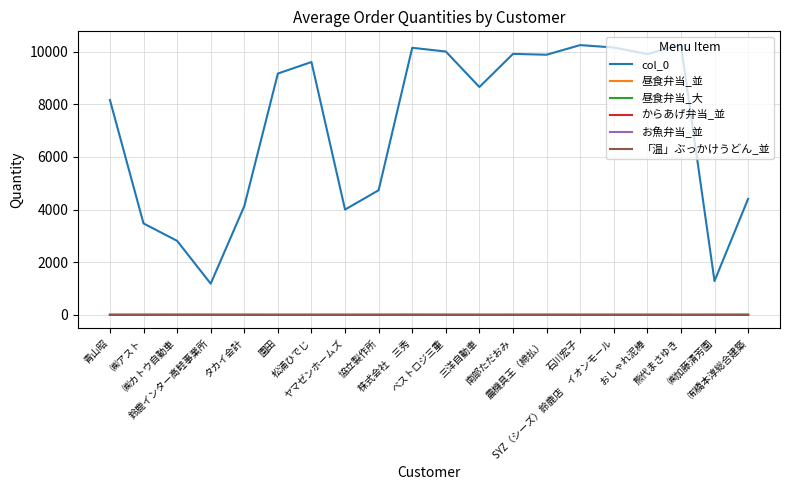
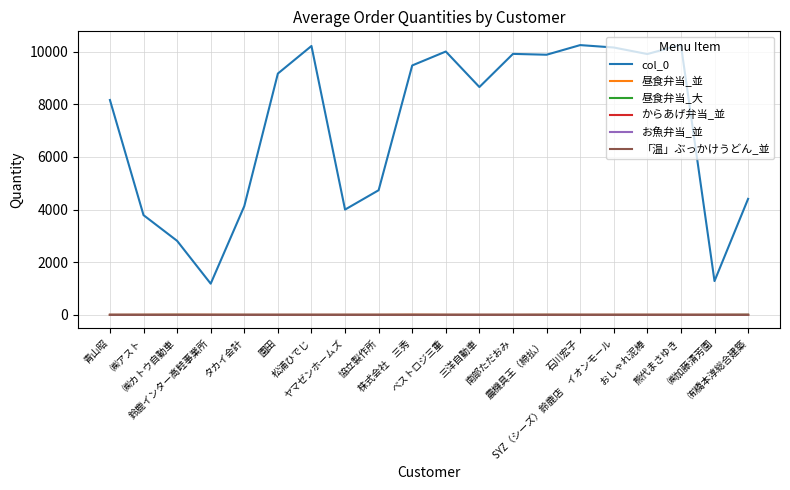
  {
    "col_0": {
      "青山昭": 8200,
-     "㈱アスト": 3500,
+     "㈱アスト": 3800,
      "㈱カトウ自動車": 2800,
      "鈴鹿インター高畦事業所": 1200,
      "タカイ会計": 4100,
      "園田": 9200,
-     "松浦ひでじ": 9600,
+     "松浦ひでじ": 10200,
      "ヤマゼンホームズ": 4000,
      "協立製作所": 4700,
-     "株式会社 三秀": 10100,
+     "株式会社 三秀": 9500,
      "べストロジ三重": 10000,
      "三洋自動車": 8700,
      "南部ただおみ": 9900,
      "農機具王（締払）": 9900,
      "石川宏子": 10300,
      "㈱加藤清芳園": 1300,
      "㈲橋本淳総合建築": 4400
    },
    "「温」ぶっかけうどん_並": {
      "青山昭": 0,
      "㈱アスト": 0,
      "㈱カトウ自動車": 0,
      "鈴鹿インター高畦事業所": 0,
      "タカイ会計": 0,
      "園田": 0,
      "松浦ひでじ": 0,
      "ヤマゼンホームズ": 0,
      "協立製作所": 0,
      "株式会社 三秀": 0,
      "べストロジ三重": 0,
      "三洋自動車": 0,
      "南部ただおみ": 0,
      "農機具王（締払）": 0,
      "石川宏子": 0,
      "SYZ（シーズ）鈴鹿店 イオンモール": 0,
      "おしゃれ泥棒": 0,
      "熊代まさゆき": 0,
      "㈱加藤清芳園": 0,
      "㈲橋本淳総合建築": 0
    }
  }
